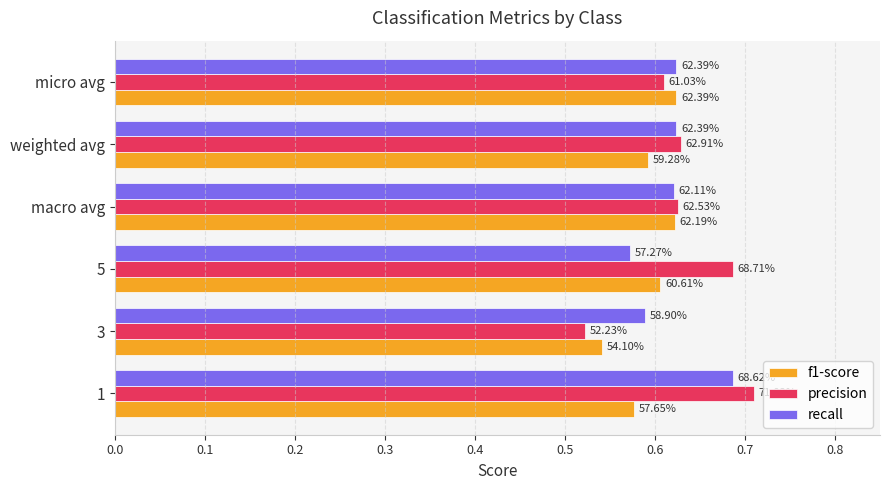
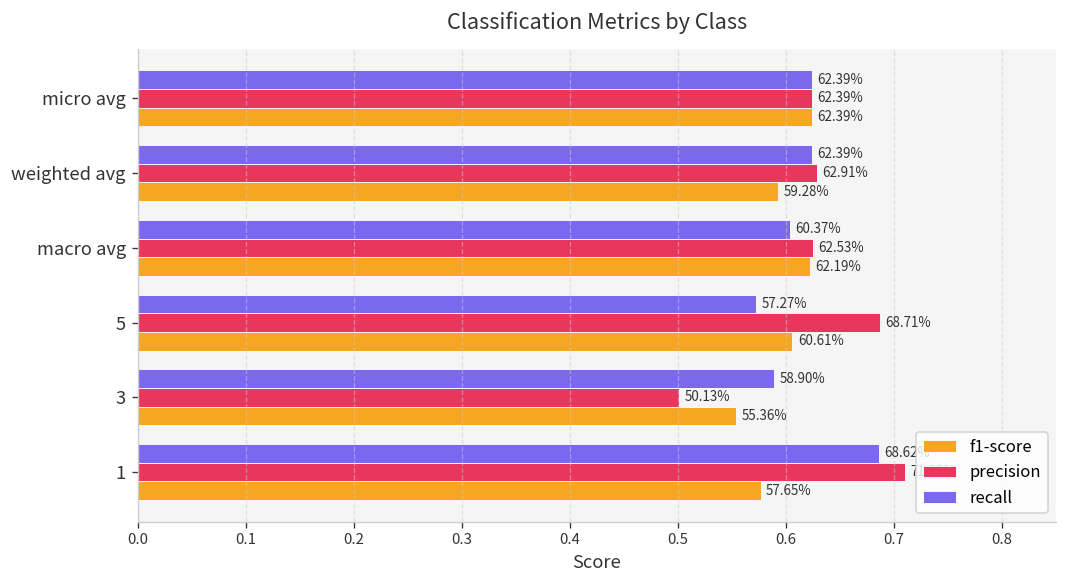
  {
    "f1-score": {
      "micro avg": "62.39%",
      "weighted avg": "59.28%",
      "macro avg": "62.19%",
      "5": "60.61%",
-     "3": "54.10%",
+     "3": "55.36%",
      "1": "57.65%"
    },
    "precision": {
-     "micro avg": "61.03%",
+     "micro avg": "62.39%",
      "weighted avg": "62.91%",
      "macro avg": "62.53%",
      "5": "68.71%",
-     "3": "52.23%"
+     "3": "50.13%"
    },
    "recall": {
      "micro avg": "62.39%",
      "weighted avg": "62.39%",
-     "macro avg": "62.11%",
+     "macro avg": "60.37%",
      "5": "57.27%",
      "3": "58.90%"
    }
  }
